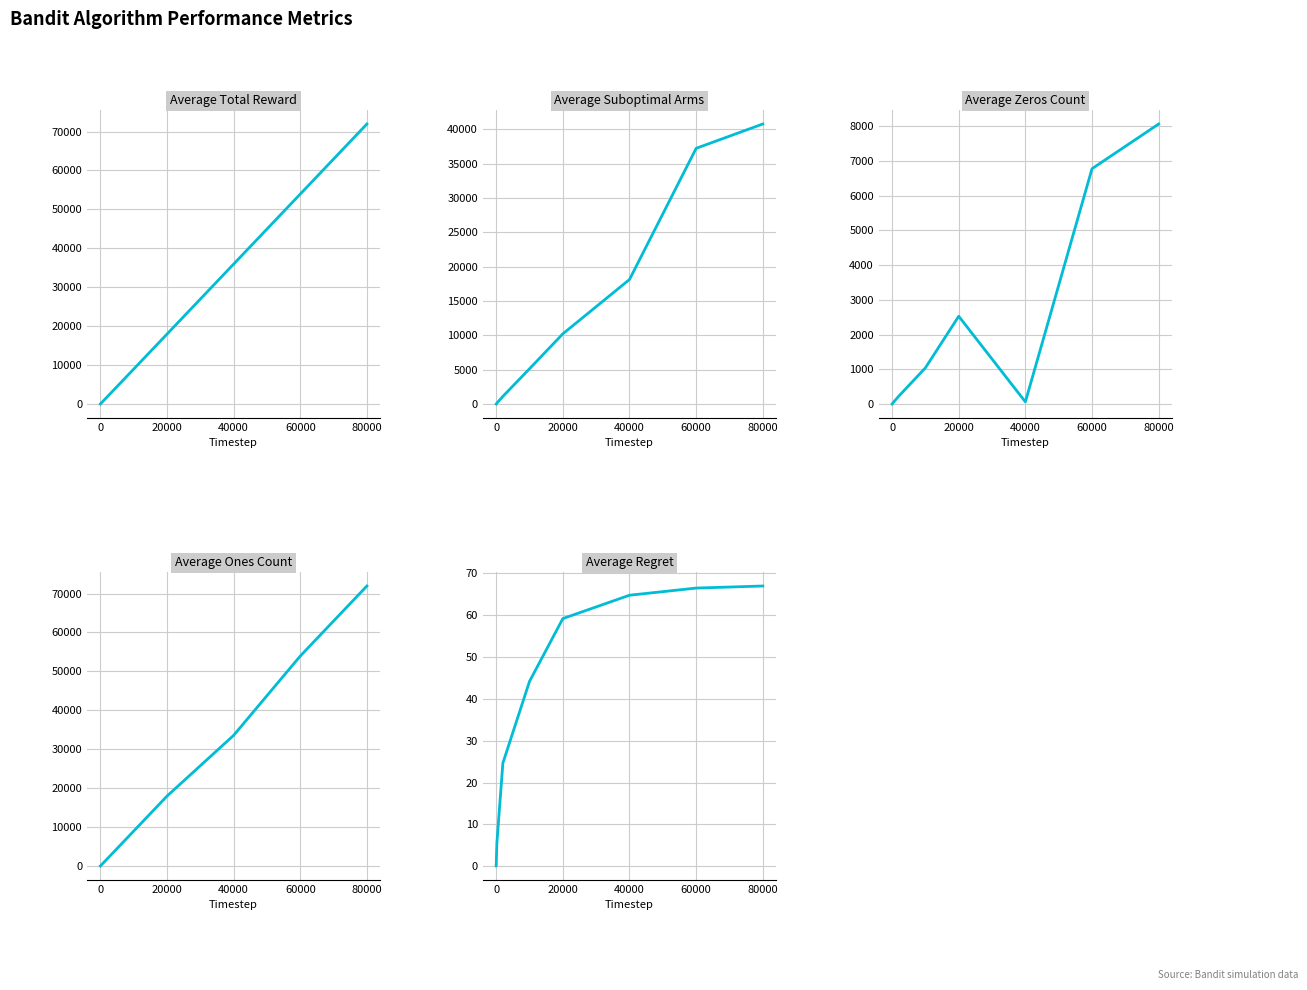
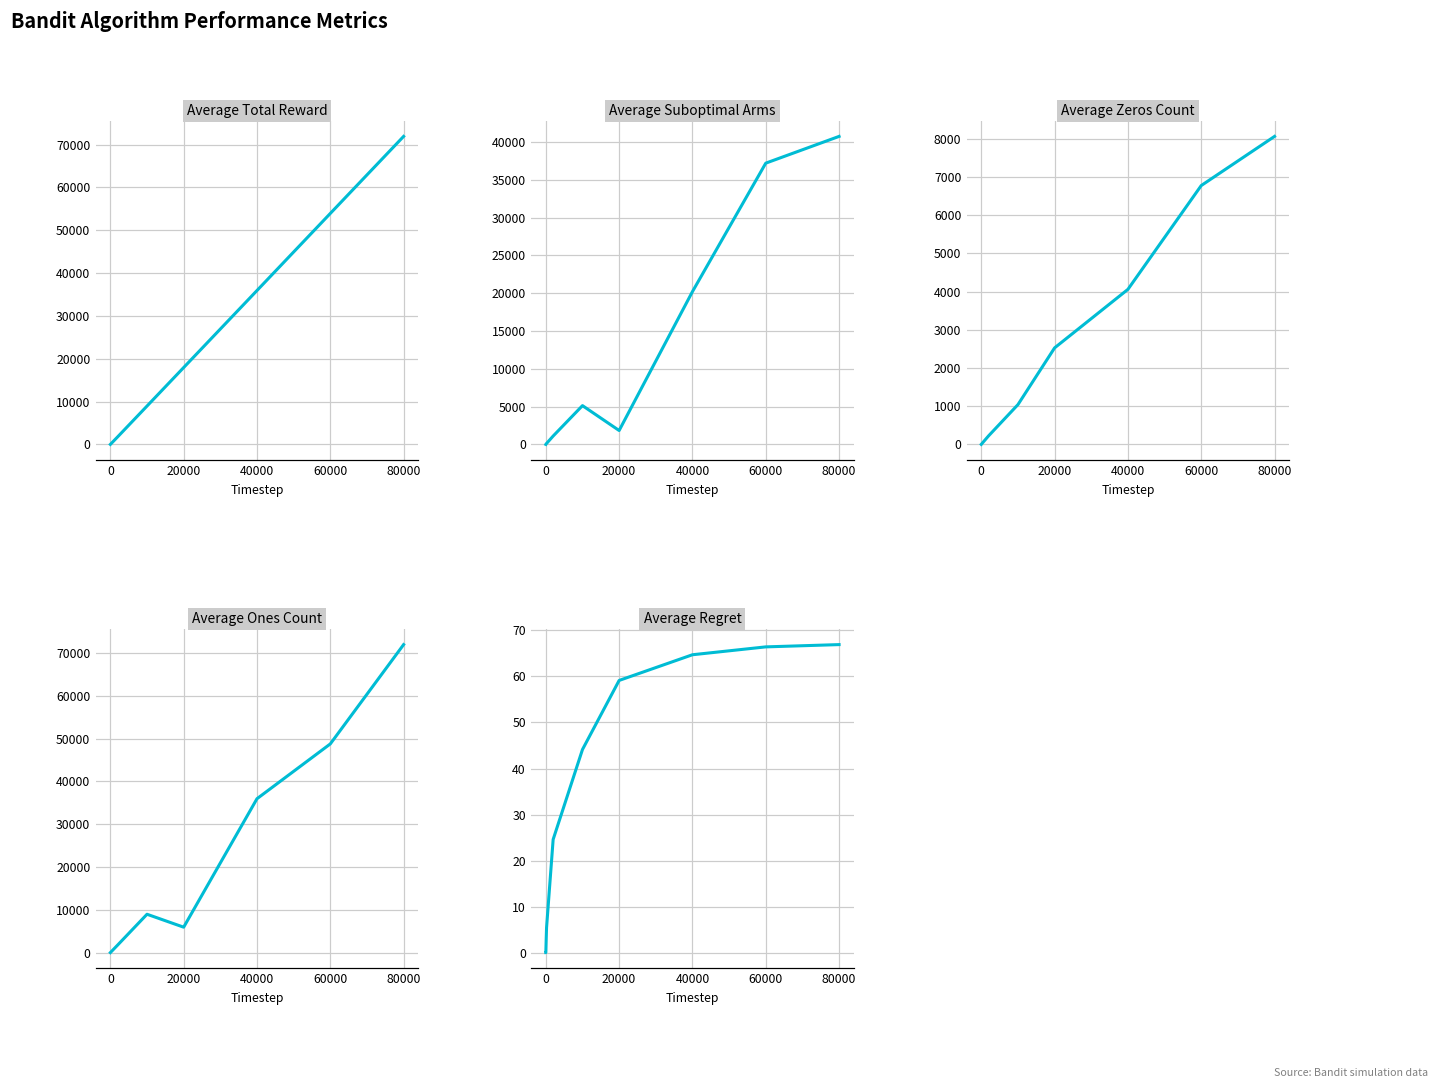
  {
    "Average Total Reward": {
      "20000": 18000,
      "40000": 36000,
      "60000": 54000,
      "80000": 72000
    },
    "Average Suboptimal Arms": {
-     "20000": 10000,
-     "40000": 18000,
+     "20000": 2000,
+     "40000": 20000,
      "60000": 37000,
      "80000": 41000
    },
    "Average Zeros Count": {
      "20000": 2500,
-     "40000": 100,
+     "40000": 4100,
      "60000": 6800,
      "80000": 8100
    },
    "Average Ones Count": {
-     "20000": 18000,
-     "40000": 34000,
-     "60000": 54000,
+     "20000": 6000,
+     "40000": 36000,
+     "60000": 49000,
      "80000": 72000
    },
    "Average Regret": {
      "20000": 59,
      "40000": 65,
      "60000": 66,
      "80000": 67
    }
  }
